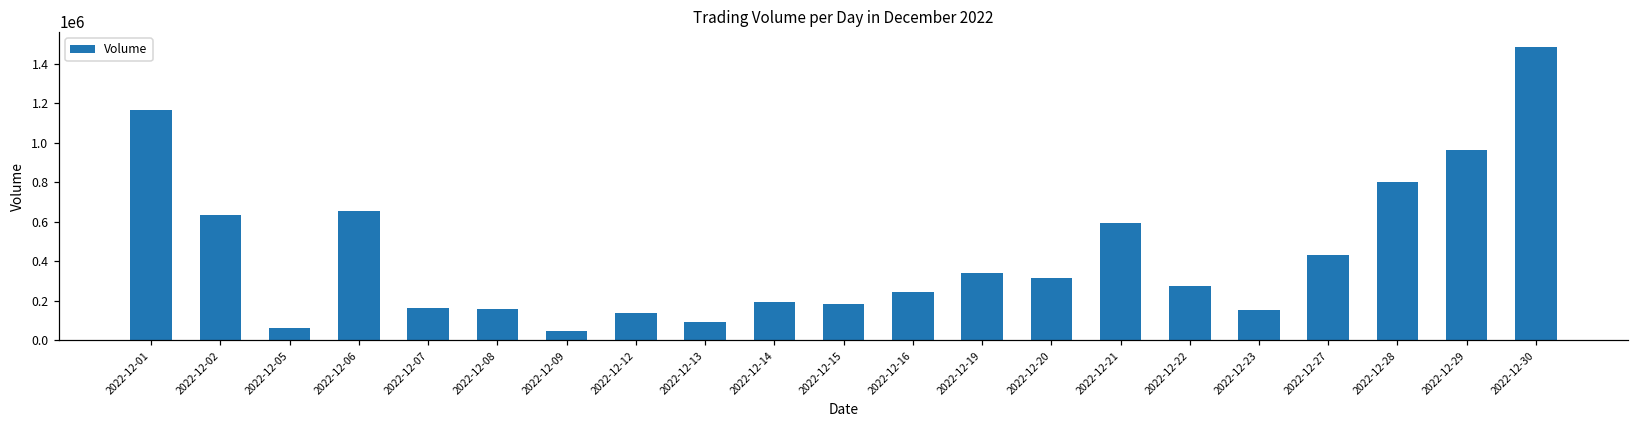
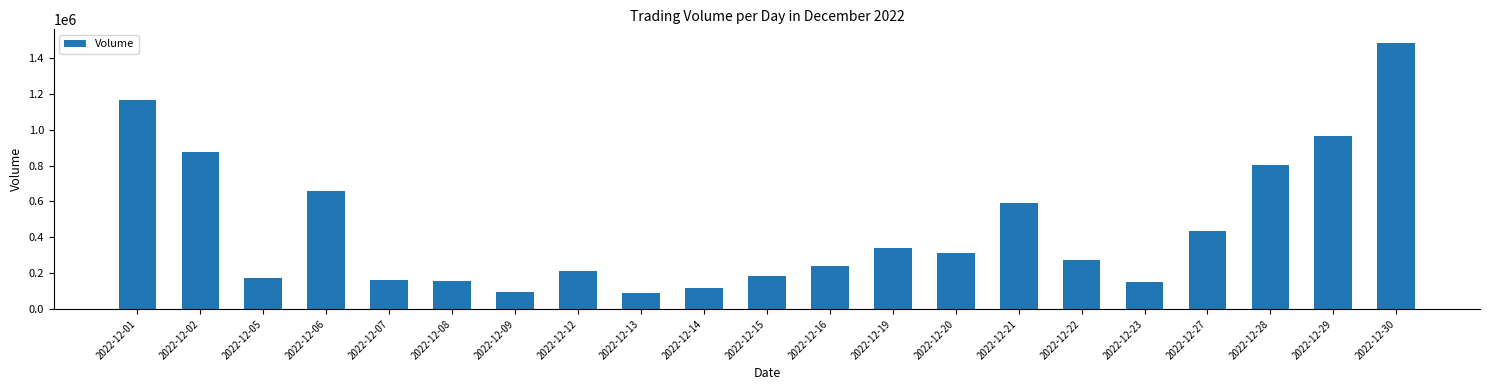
  {
    "2022-12-01": 1170000,
-   "2022-12-02": 640000,
-   "2022-12-05": 60000,
+   "2022-12-02": 880000,
+   "2022-12-05": 170000,
    "2022-12-06": 660000,
    "2022-12-07": 160000,
    "2022-12-08": 160000,
-   "2022-12-09": 50000,
-   "2022-12-12": 140000,
+   "2022-12-09": 90000,
+   "2022-12-12": 210000,
    "2022-12-13": 90000,
-   "2022-12-14": 190000,
+   "2022-12-14": 120000,
    "2022-12-15": 180000,
    "2022-12-16": 240000,
    "2022-12-19": 340000,
    "2022-12-20": 310000,
    "2022-12-21": 590000,
    "2022-12-22": 270000,
    "2022-12-23": 150000,
    "2022-12-27": 430000,
    "2022-12-28": 800000,
    "2022-12-29": 960000,
    "2022-12-30": 1480000
  }
